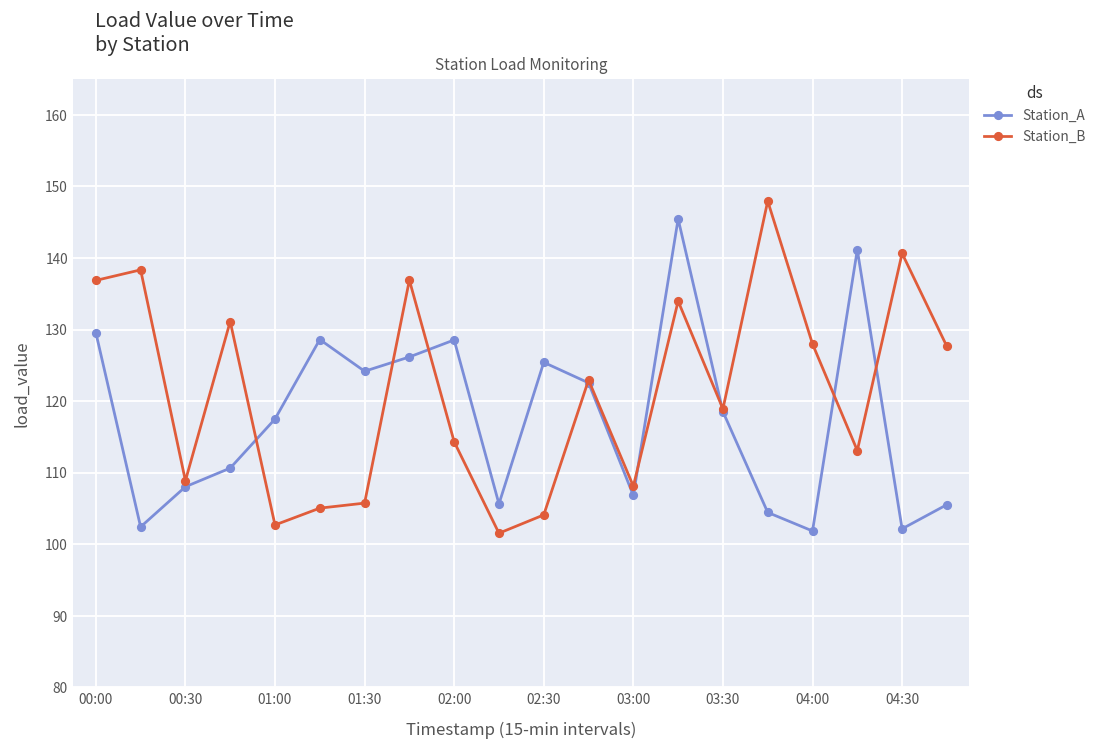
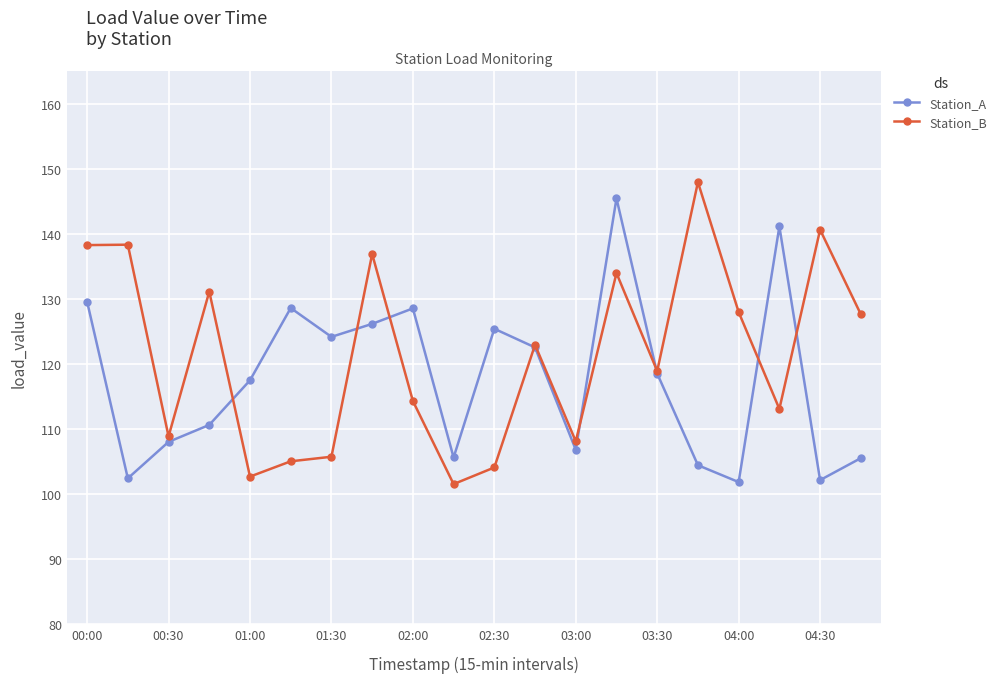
  {
    "Station_A": {
      "00:00": 130,
      "00:30": 108,
      "01:00": 117,
      "01:30": 124,
      "02:00": 129,
      "02:30": 125,
      "03:00": 107,
      "04:00": 102,
      "04:30": 102
    },
    "Station_B": {
-     "00:00": 137,
+     "00:00": 138,
      "00:30": 109,
      "01:00": 103,
      "01:30": 106,
      "02:00": 114,
      "02:30": 104,
      "03:00": 108,
      "04:00": 128,
      "04:30": 141
    }
  }
